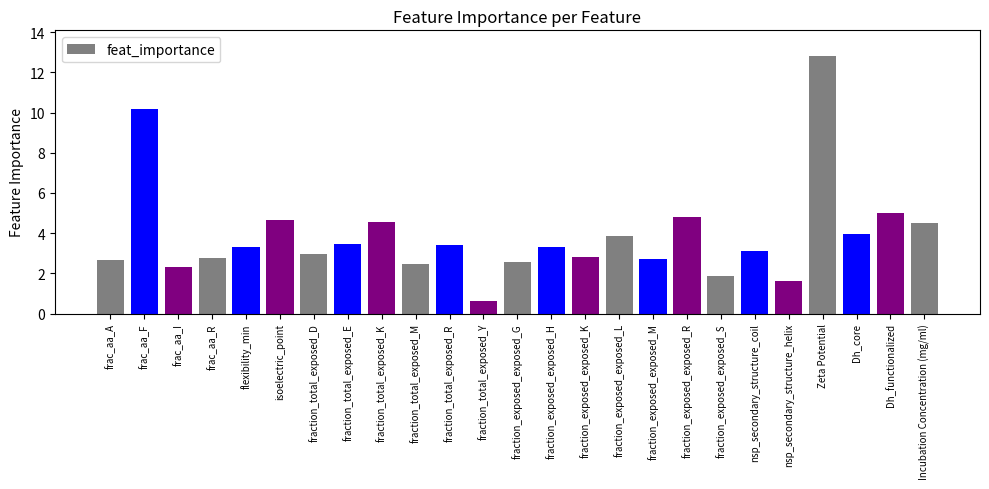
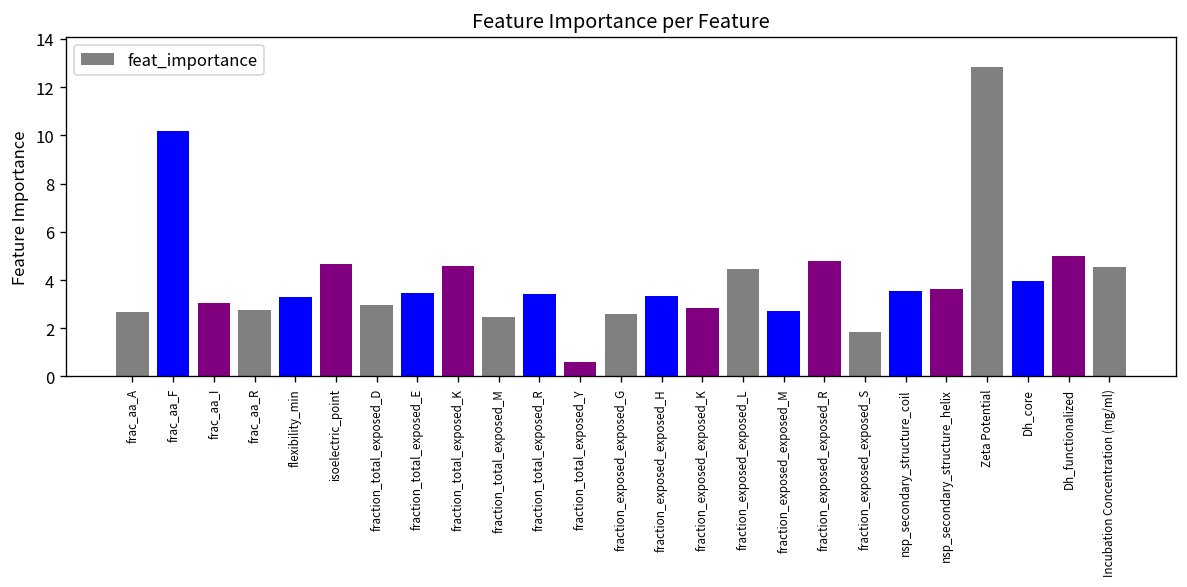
  {
    "frac_aa_A": 2.7,
    "frac_aa_F": 10.2,
-   "frac_aa_I": 2.3,
+   "frac_aa_I": 3.0,
    "frac_aa_R": 2.8,
    "flexibility_min": 3.3,
    "isoelectric_point": 4.7,
    "fraction_total_exposed_D": 3.0,
    "fraction_total_exposed_E": 3.5,
    "fraction_total_exposed_K": 4.6,
    "fraction_total_exposed_M": 2.5,
    "fraction_total_exposed_R": 3.4,
    "fraction_total_exposed_Y": 0.6,
    "fraction_exposed_exposed_G": 2.6,
    "fraction_exposed_exposed_H": 3.3,
    "fraction_exposed_exposed_K": 2.8,
-   "fraction_exposed_exposed_L": 3.8,
+   "fraction_exposed_exposed_L": 4.5,
    "fraction_exposed_exposed_M": 2.7,
    "fraction_exposed_exposed_R": 4.8,
    "fraction_exposed_exposed_S": 1.9,
-   "nsp_secondary_structure_coil": 3.1,
-   "nsp_secondary_structure_helix": 1.6,
+   "nsp_secondary_structure_coil": 3.5,
+   "nsp_secondary_structure_helix": 3.6,
    "Zeta Potential": 12.8,
    "Dh_core": 4.0,
    "Dh_functionalized": 5.0,
    "Incubation Concentration (mg/ml)": 4.5
  }
